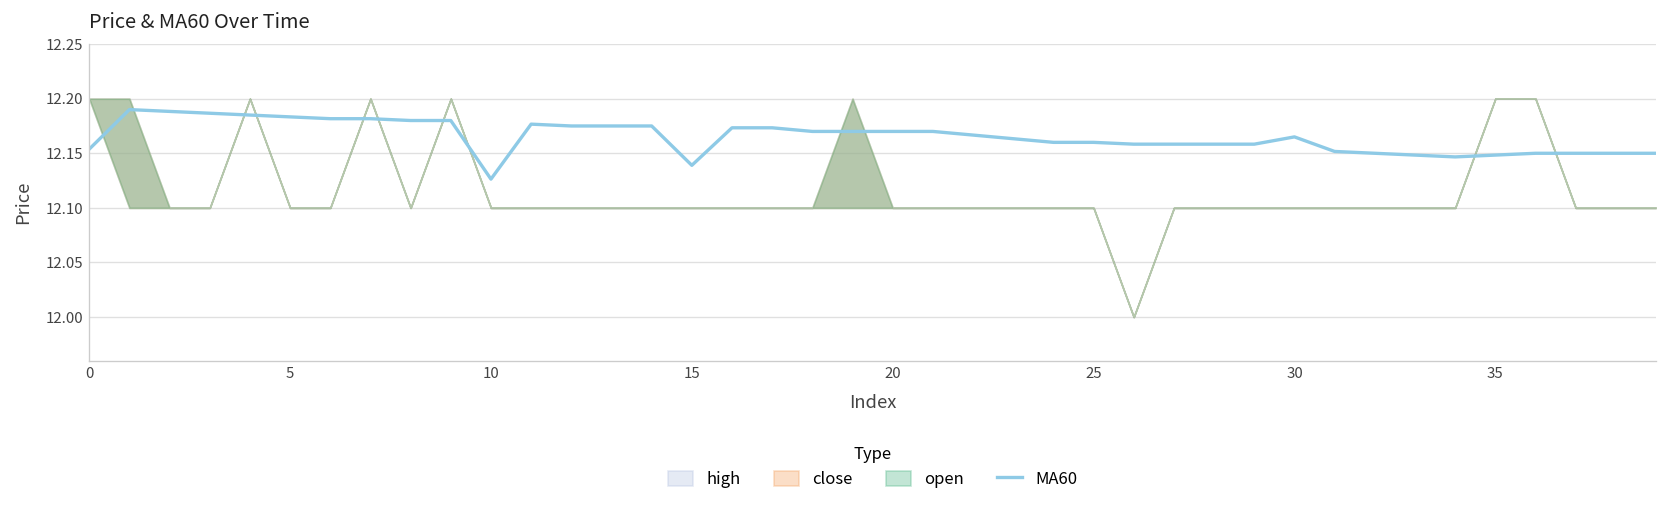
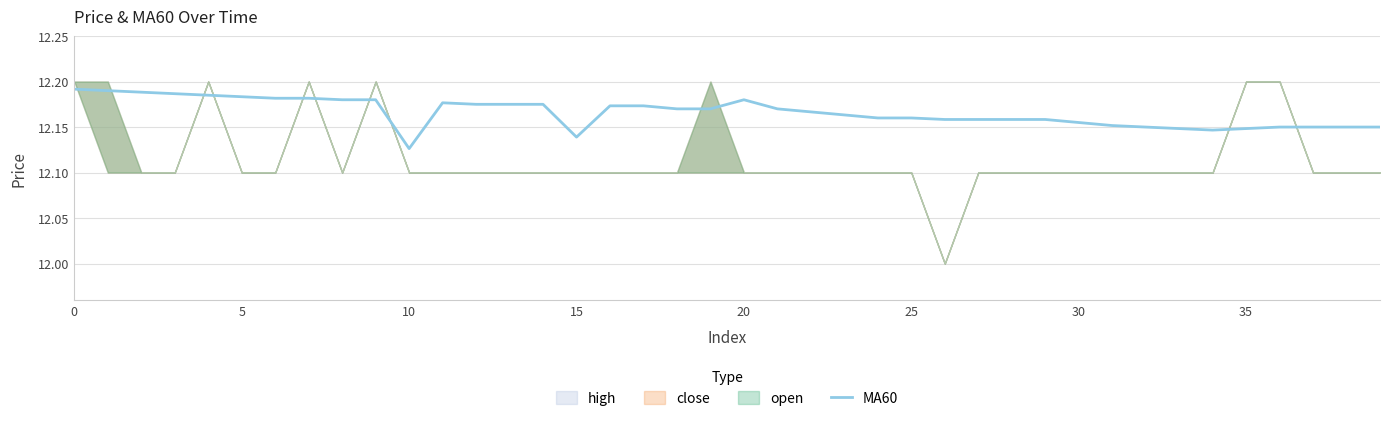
  {
    "MA60": {
-     "0": 12.15,
+     "0": 12.19,
      "5": 12.18,
      "10": 12.13,
      "15": 12.14,
-     "20": 12.17,
+     "20": 12.18,
      "25": 12.16,
-     "30": 12.17,
+     "30": 12.16,
      "35": 12.15
    }
  }
